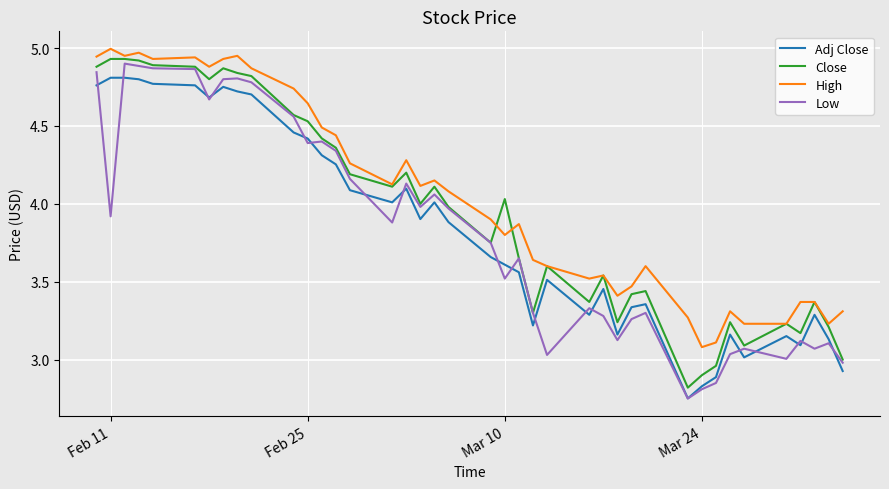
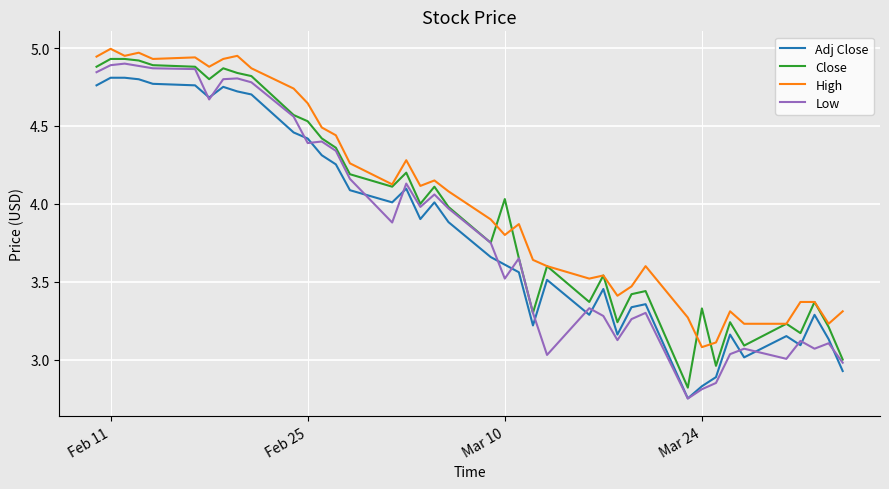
  {
    "Adj Close": {
      "Feb 11": 4.81,
      "Feb 25": 4.42,
      "Mar 10": 3.61,
      "Mar 24": 2.83
    },
    "Close": {
      "Feb 11": 4.93,
      "Feb 25": 4.53,
      "Mar 10": 4.03,
-     "Mar 24": 2.90
+     "Mar 24": 3.33
    },
    "High": {
      "Feb 11": 4.99,
      "Feb 25": 4.65,
      "Mar 10": 3.80,
      "Mar 24": 3.08
    },
    "Low": {
-     "Feb 11": 3.92,
+     "Feb 11": 4.89,
      "Feb 25": 4.39,
      "Mar 10": 3.52,
      "Mar 24": 2.81
    }
  }
